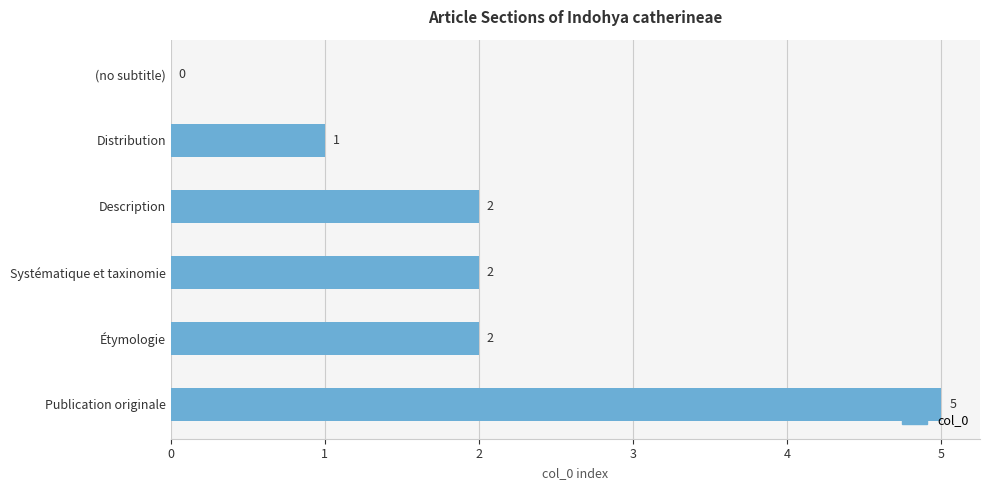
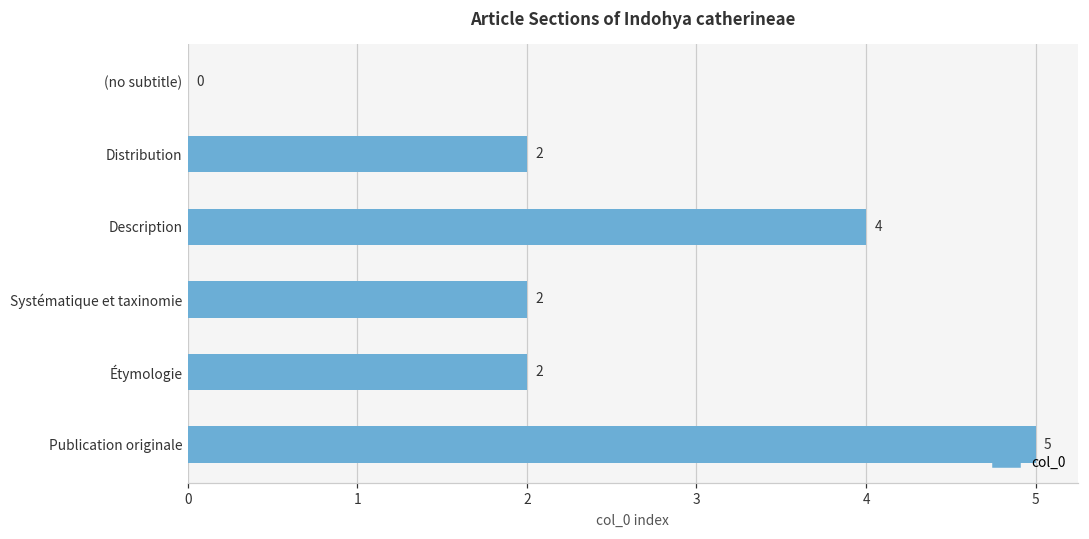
  {
    "(no subtitle)": 0,
-   "Distribution": 1,
-   "Description": 2,
+   "Distribution": 2,
+   "Description": 4,
    "Systématique et taxinomie": 2,
    "Étymologie": 2,
    "Publication originale": 5
  }
